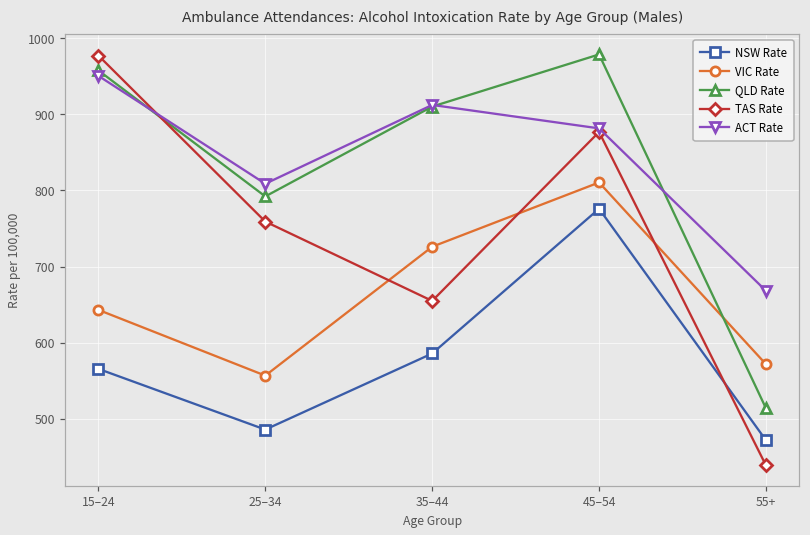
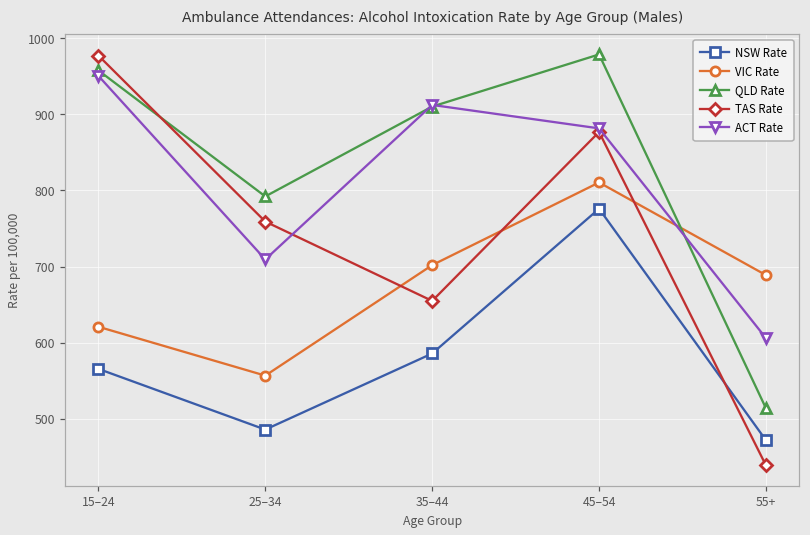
  {
    "NSW Rate": {
      "15–24": 570,
      "25–34": 490,
      "35–44": 590,
      "45–54": 780,
      "55+": 470
    },
    "VIC Rate": {
-     "15–24": 640,
+     "15–24": 620,
      "25–34": 560,
-     "35–44": 730,
+     "35–44": 700,
      "45–54": 810,
-     "55+": 570
+     "55+": 690
    },
    "QLD Rate": {
      "15–24": 960,
      "25–34": 790,
      "45–54": 980,
      "55+": 510
    },
    "TAS Rate": {
      "15–24": 980,
      "25–34": 760,
      "35–44": 650,
      "45–54": 880,
      "55+": 440
    },
    "ACT Rate": {
      "15–24": 950,
-     "25–34": 810,
+     "25–34": 710,
      "45–54": 880,
-     "55+": 670
+     "55+": 610
    }
  }
